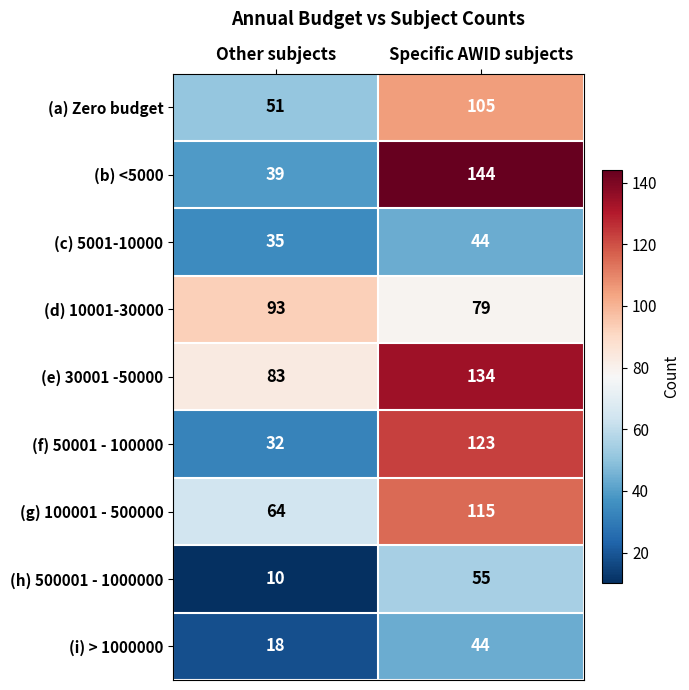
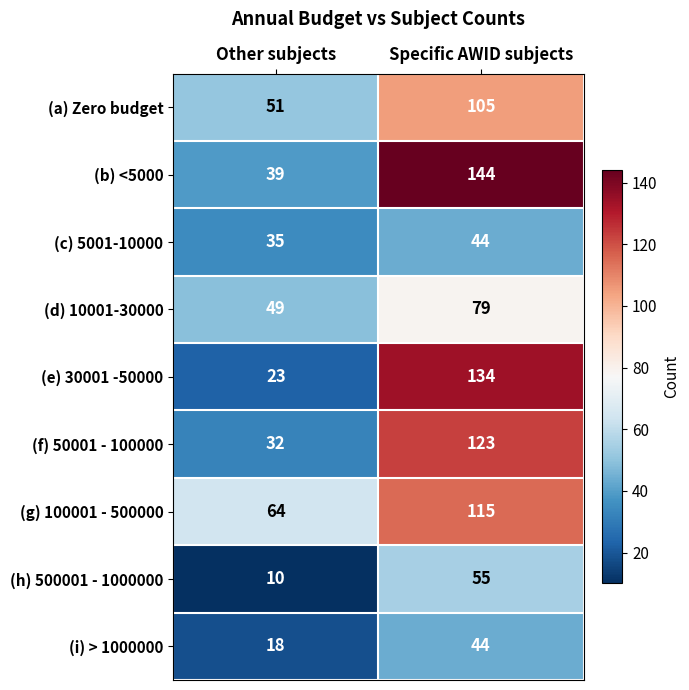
  {
    "(a) Zero budget": {
      "Other subjects": 51,
      "Specific AWID subjects": 105
    },
    "(b) <5000": {
      "Other subjects": 39,
      "Specific AWID subjects": 144
    },
    "(c) 5001-10000": {
      "Other subjects": 35,
      "Specific AWID subjects": 44
    },
    "(d) 10001-30000": {
-     "Other subjects": 93,
+     "Other subjects": 49,
      "Specific AWID subjects": 79
    },
    "(e) 30001 -50000": {
-     "Other subjects": 83,
+     "Other subjects": 23,
      "Specific AWID subjects": 134
    },
    "(f) 50001 - 100000": {
      "Other subjects": 32,
      "Specific AWID subjects": 123
    },
    "(g) 100001 - 500000": {
      "Other subjects": 64,
      "Specific AWID subjects": 115
    },
    "(h) 500001 - 1000000": {
      "Other subjects": 10,
      "Specific AWID subjects": 55
    },
    "(i) > 1000000": {
      "Other subjects": 18,
      "Specific AWID subjects": 44
    }
  }
